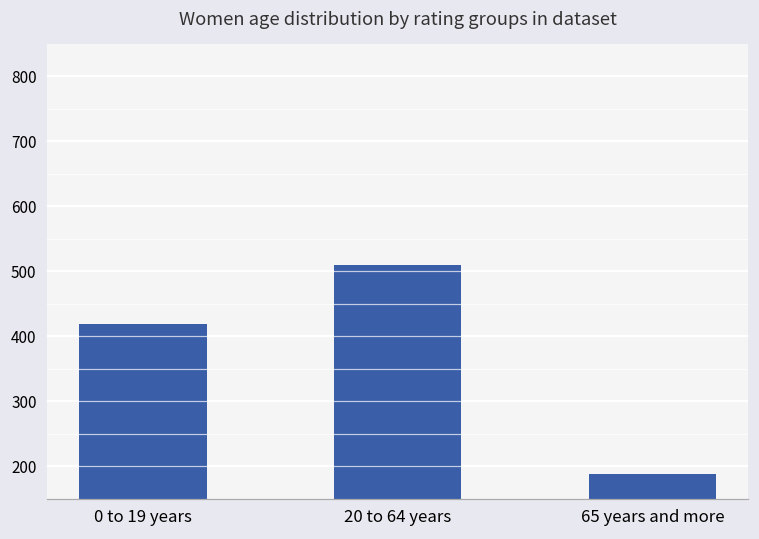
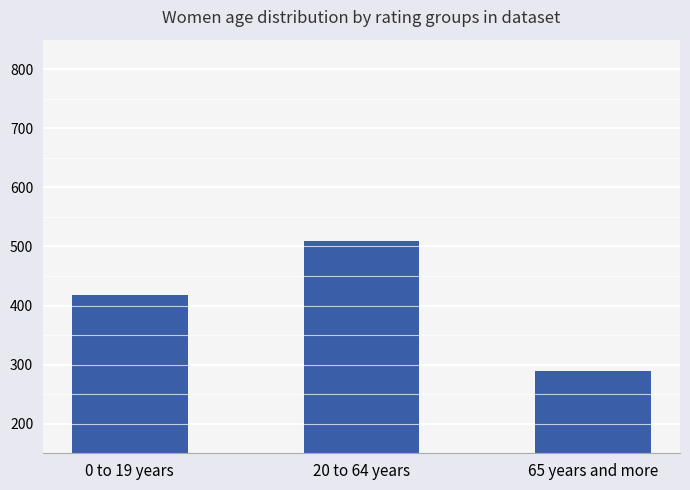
  {
    "0 to 19 years": 420,
    "20 to 64 years": 510,
-   "65 years and more": 190
+   "65 years and more": 290
  }
